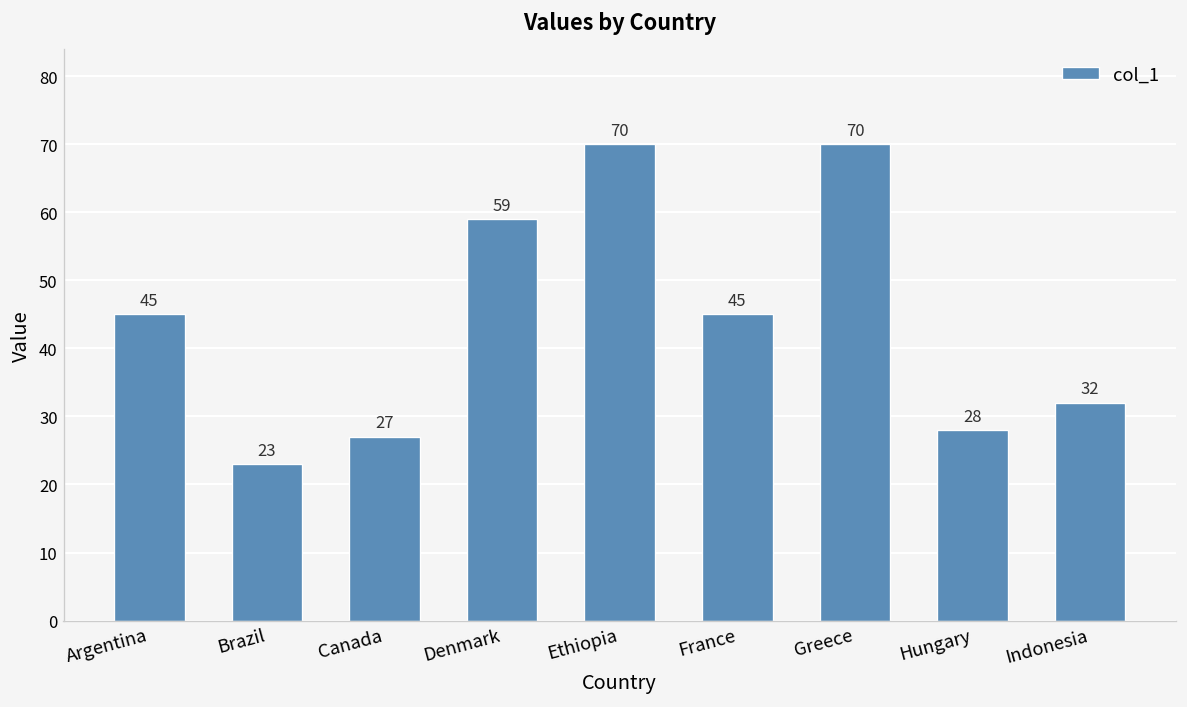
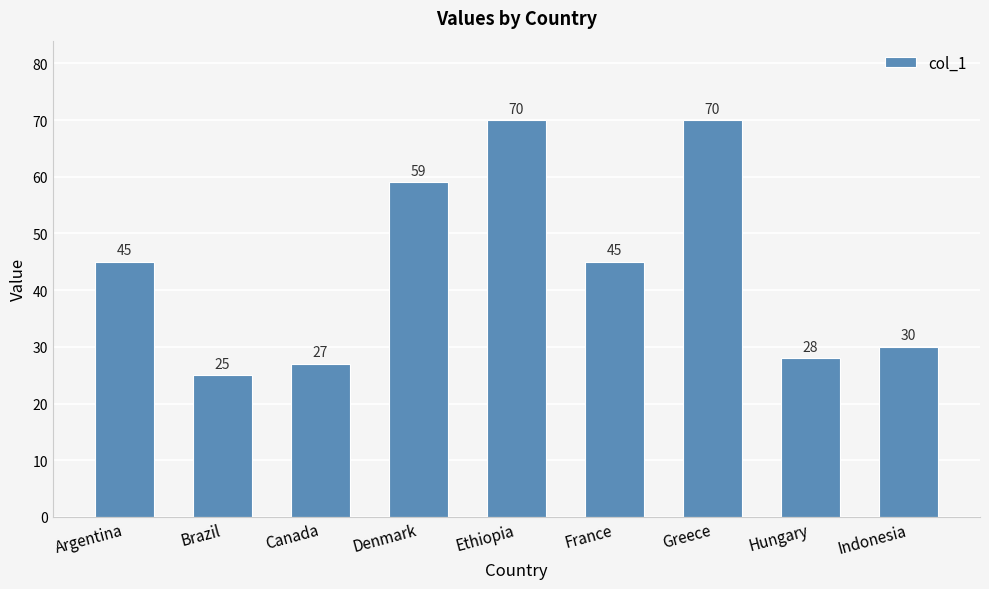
  {
    "Argentina": 45,
-   "Brazil": 23,
+   "Brazil": 25,
    "Canada": 27,
    "Denmark": 59,
    "Ethiopia": 70,
    "France": 45,
    "Greece": 70,
    "Hungary": 28,
-   "Indonesia": 32
+   "Indonesia": 30
  }
